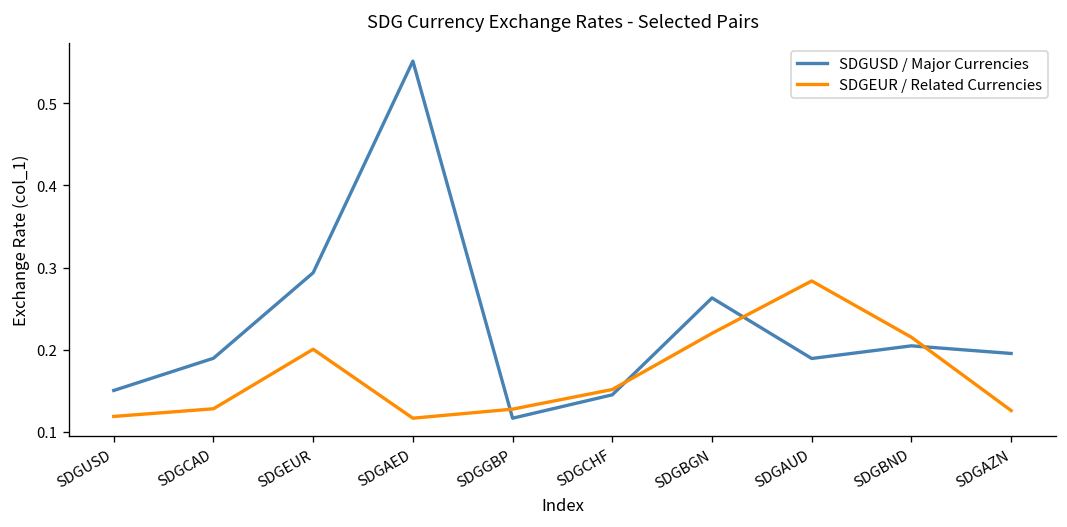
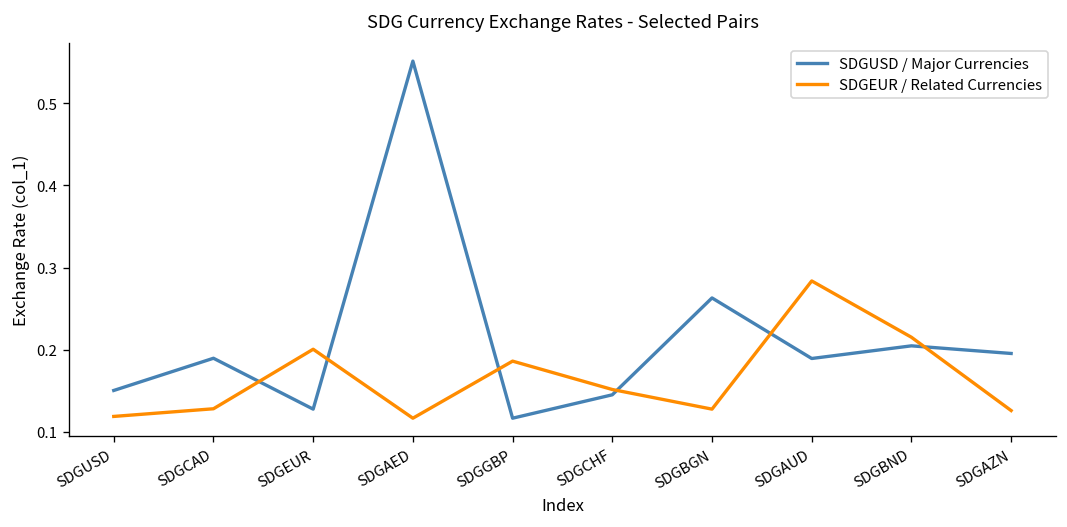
  {
    "SDGUSD / Major Currencies": {
      "SDGUSD": 0.15,
      "SDGCAD": 0.19,
-     "SDGEUR": 0.29,
+     "SDGEUR": 0.13,
      "SDGAED": 0.55,
      "SDGGBP": 0.12,
      "SDGCHF": 0.14,
      "SDGBGN": 0.26,
      "SDGAUD": 0.19,
      "SDGBND": 0.20,
      "SDGAZN": 0.20
    },
    "SDGEUR / Related Currencies": {
      "SDGUSD": 0.12,
      "SDGCAD": 0.13,
      "SDGEUR": 0.20,
      "SDGAED": 0.12,
-     "SDGGBP": 0.13,
+     "SDGGBP": 0.19,
      "SDGCHF": 0.15,
-     "SDGBGN": 0.22,
+     "SDGBGN": 0.13,
      "SDGAUD": 0.28,
      "SDGBND": 0.22,
      "SDGAZN": 0.13
    }
  }
